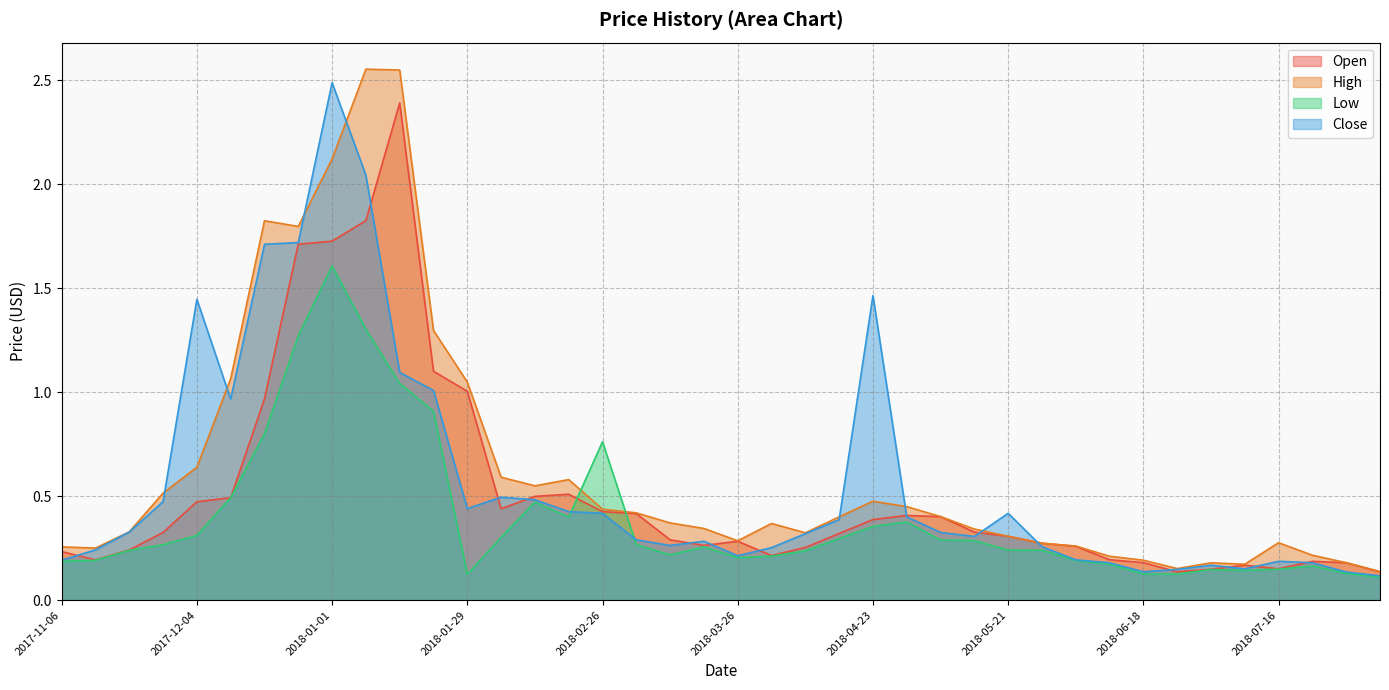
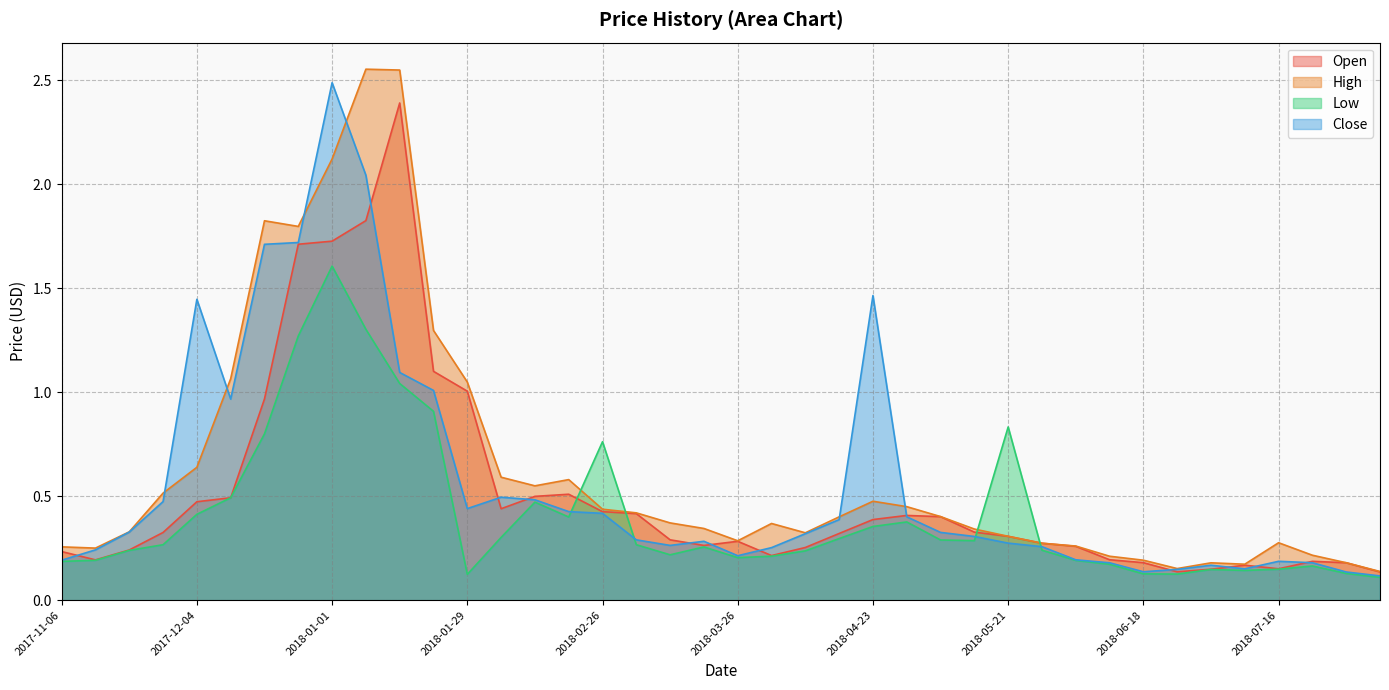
  {
    "Low": {
-     "2017-12-04": 0.31,
+     "2017-12-04": 0.41,
      "2018-01-01": 1.61,
      "2018-01-29": 0.12,
      "2018-02-26": 0.76,
      "2018-04-23": 0.35,
-     "2018-05-21": 0.24
+     "2018-05-21": 0.83
    },
    "Close": {
      "2017-12-04": 1.45,
      "2018-01-01": 2.49,
      "2018-01-29": 0.44,
      "2018-04-23": 1.47,
-     "2018-05-21": 0.42,
+     "2018-05-21": 0.27,
      "2018-07-16": 0.19
    }
  }
